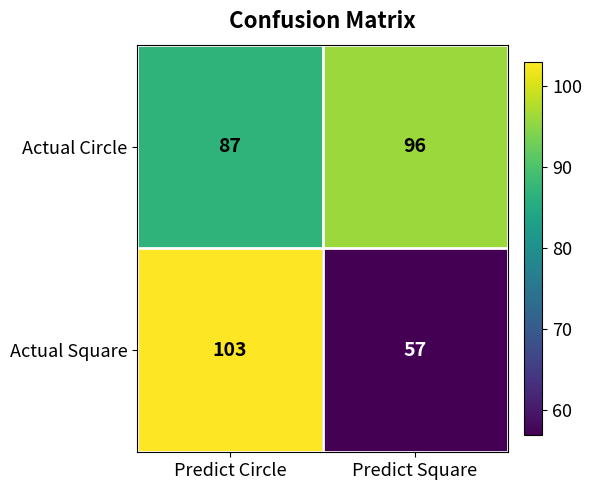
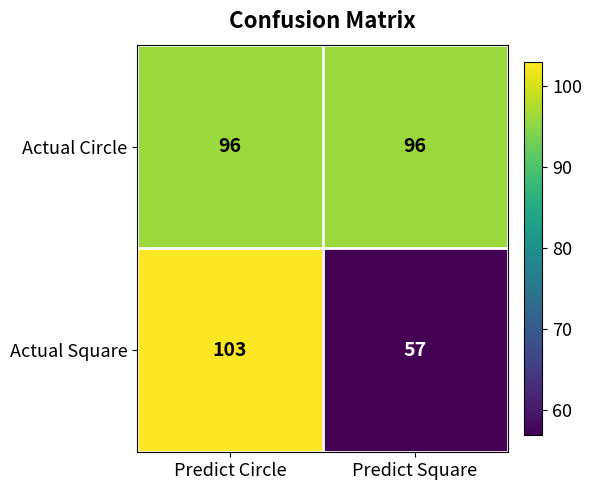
  {
    "Actual Circle": {
-     "Predict Circle": 87,
+     "Predict Circle": 96,
      "Predict Square": 96
    },
    "Actual Square": {
      "Predict Circle": 103,
      "Predict Square": 57
    }
  }
